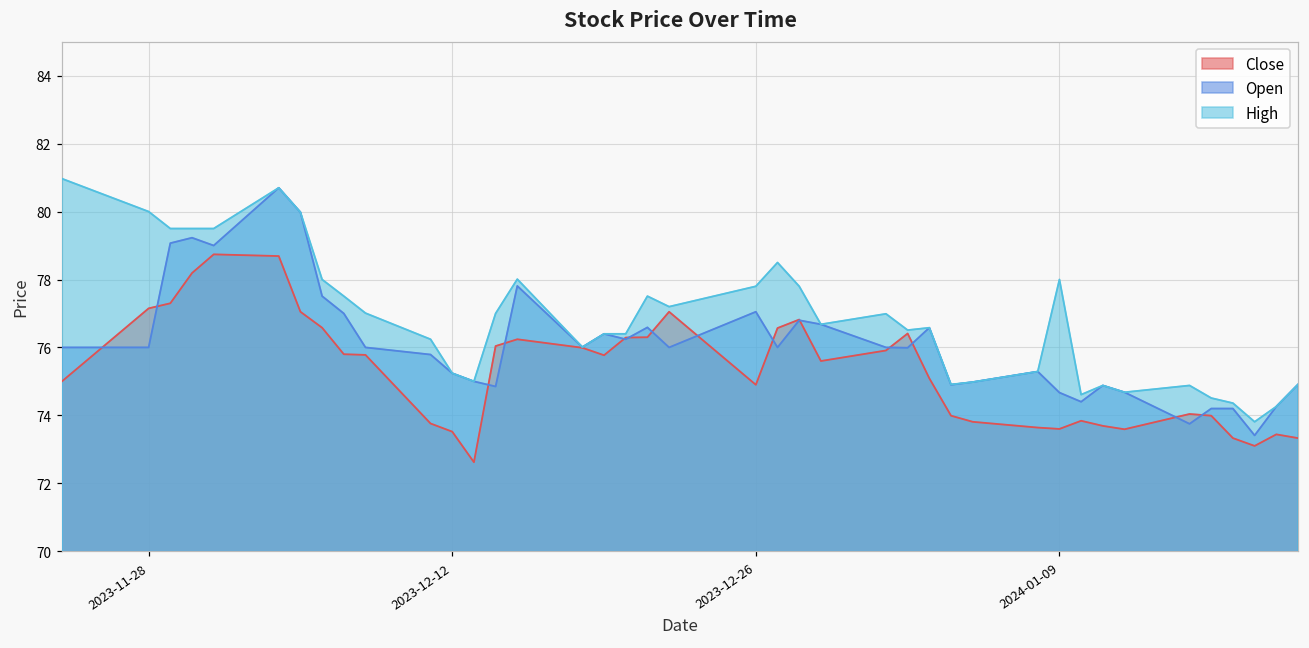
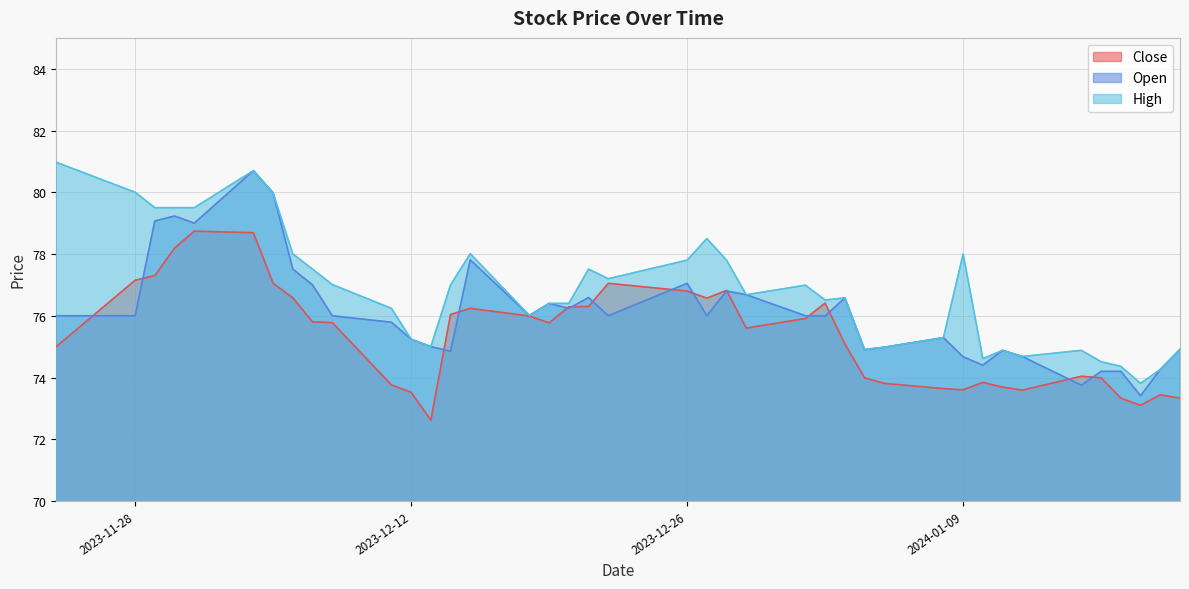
  {
    "Close": {
      "2023-11-28": 77.2,
      "2023-12-12": 73.5,
-     "2023-12-26": 74.9,
+     "2023-12-26": 76.8,
      "2024-01-09": 73.6
    }
  }
